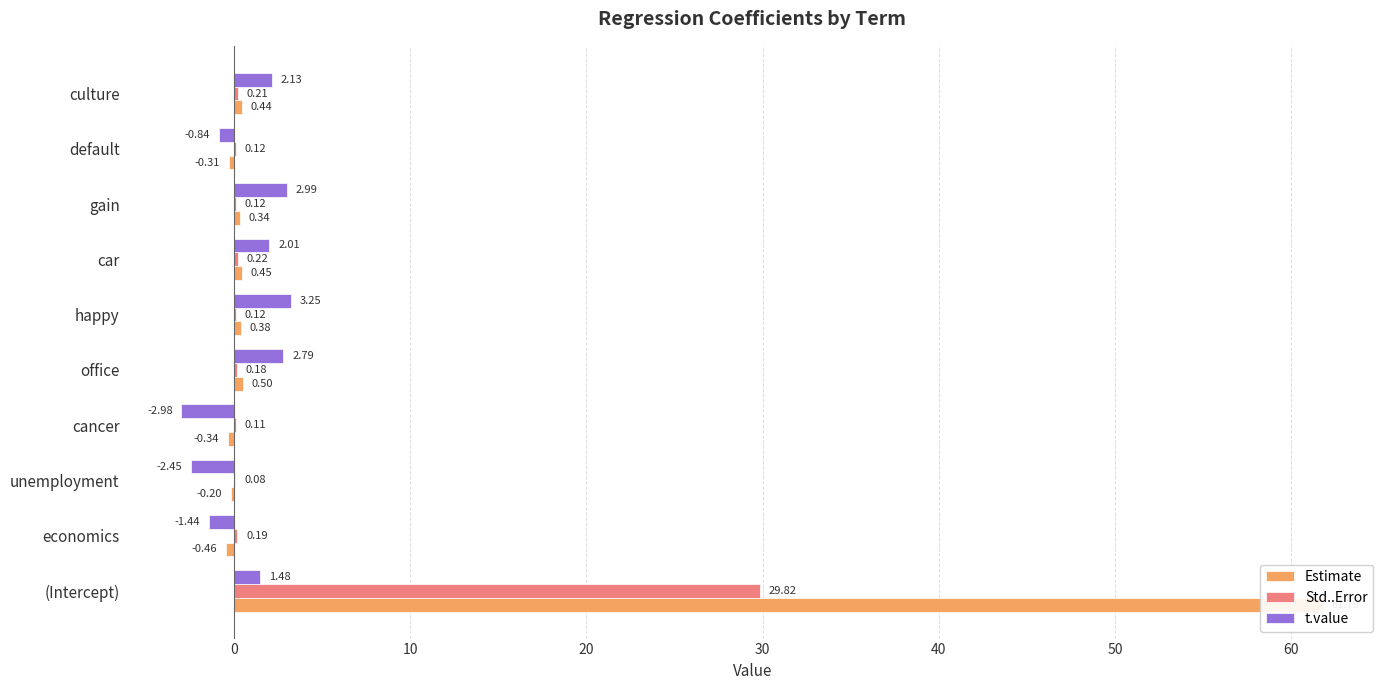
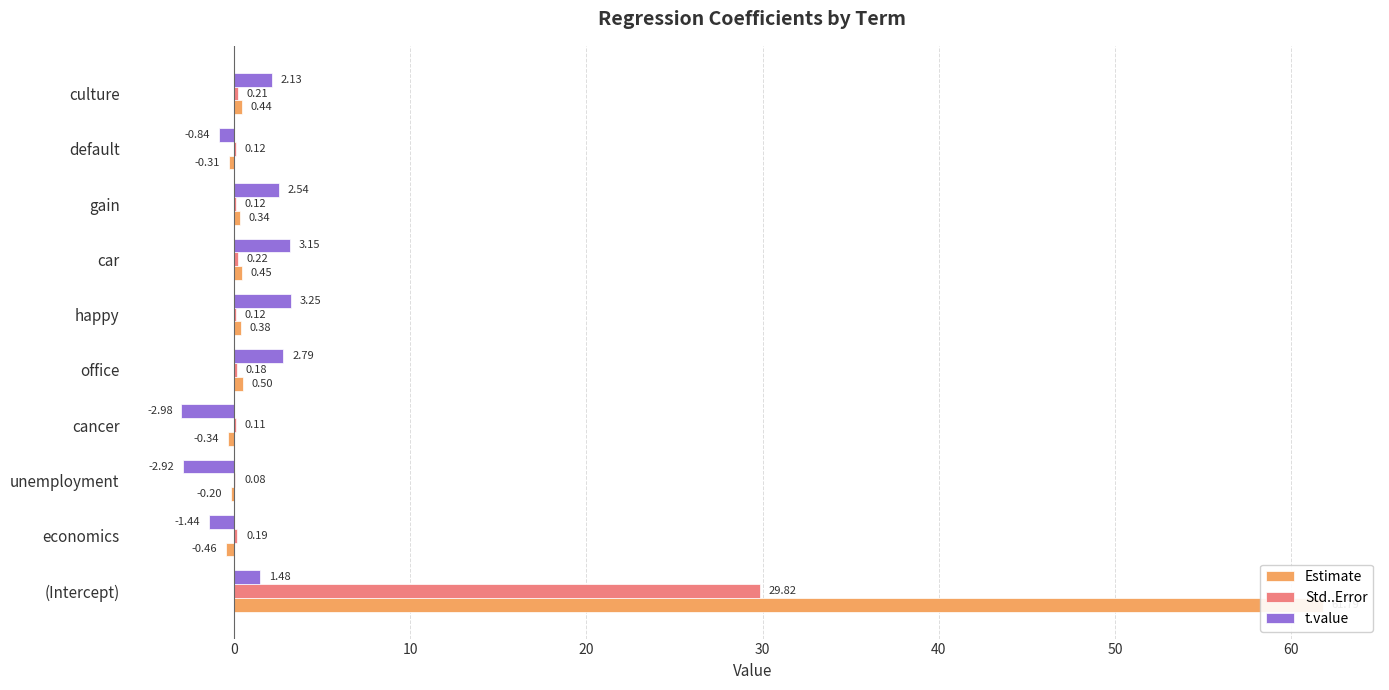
  {
    "t.value": {
      "culture": 2.13,
      "default": -0.84,
-     "gain": 2.99,
-     "car": 2.01,
+     "gain": 2.54,
+     "car": 3.15,
      "happy": 3.25,
      "office": 2.79,
      "cancer": -2.98,
-     "unemployment": -2.45,
+     "unemployment": -2.92,
      "economics": -1.44,
      "(Intercept)": 1.48
    }
  }
